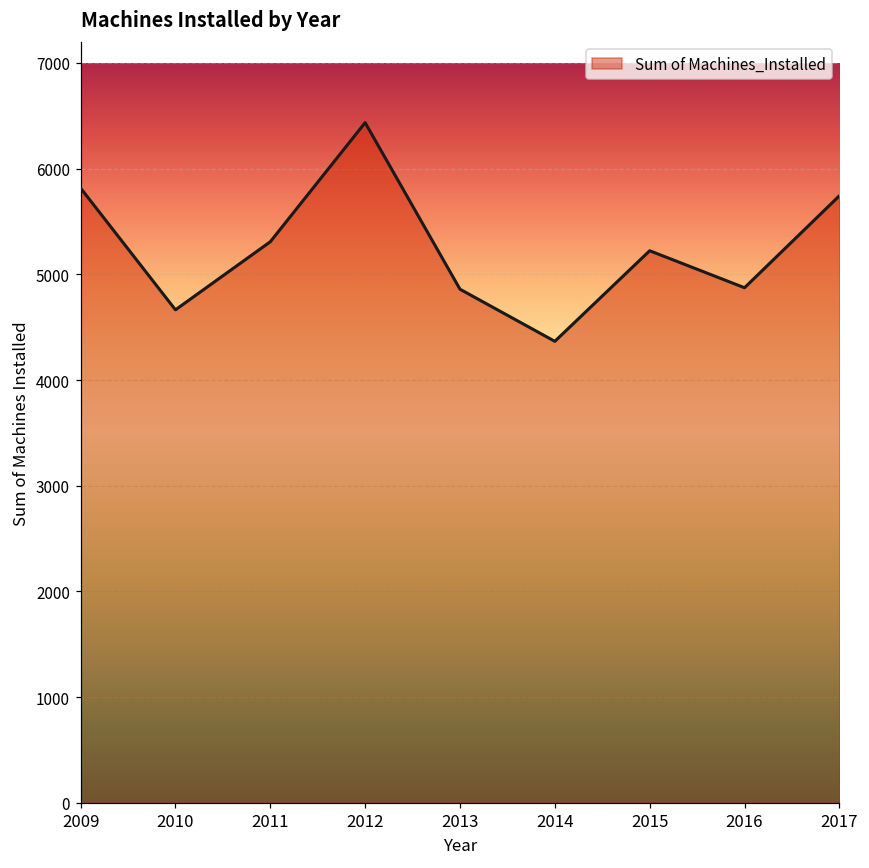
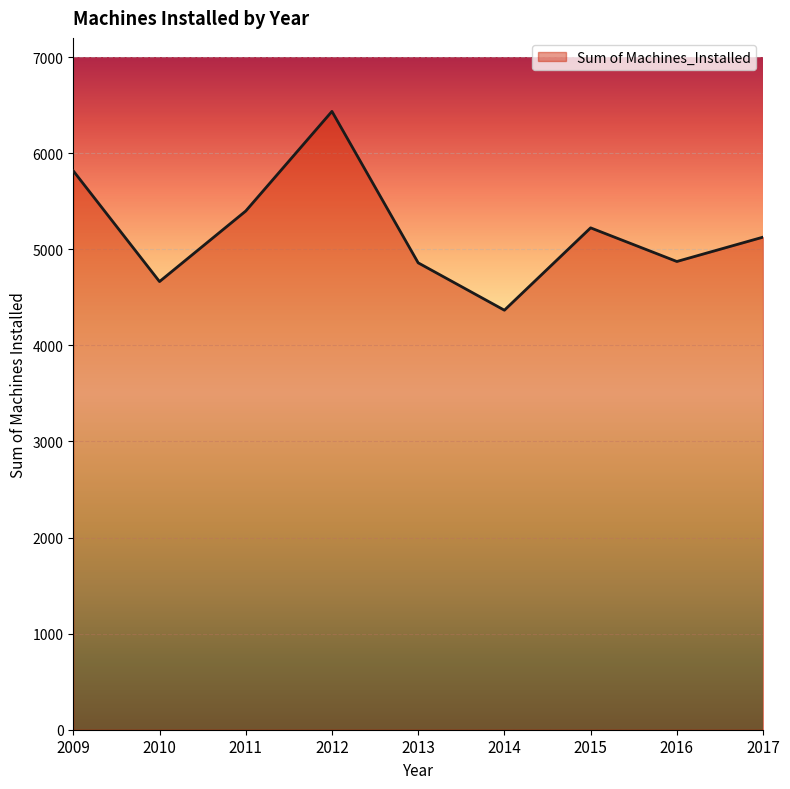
  {
    "2009": 5800,
    "2010": 4700,
-   "2011": 5300,
+   "2011": 5400,
    "2012": 6400,
    "2013": 4900,
    "2014": 4400,
    "2015": 5200,
    "2016": 4900,
-   "2017": 5700
+   "2017": 5100
  }
